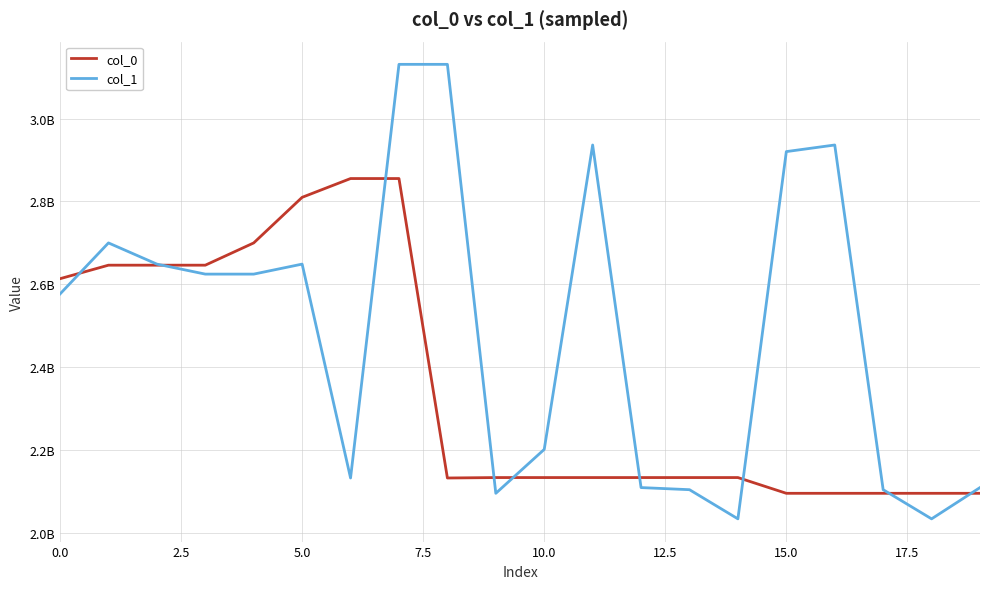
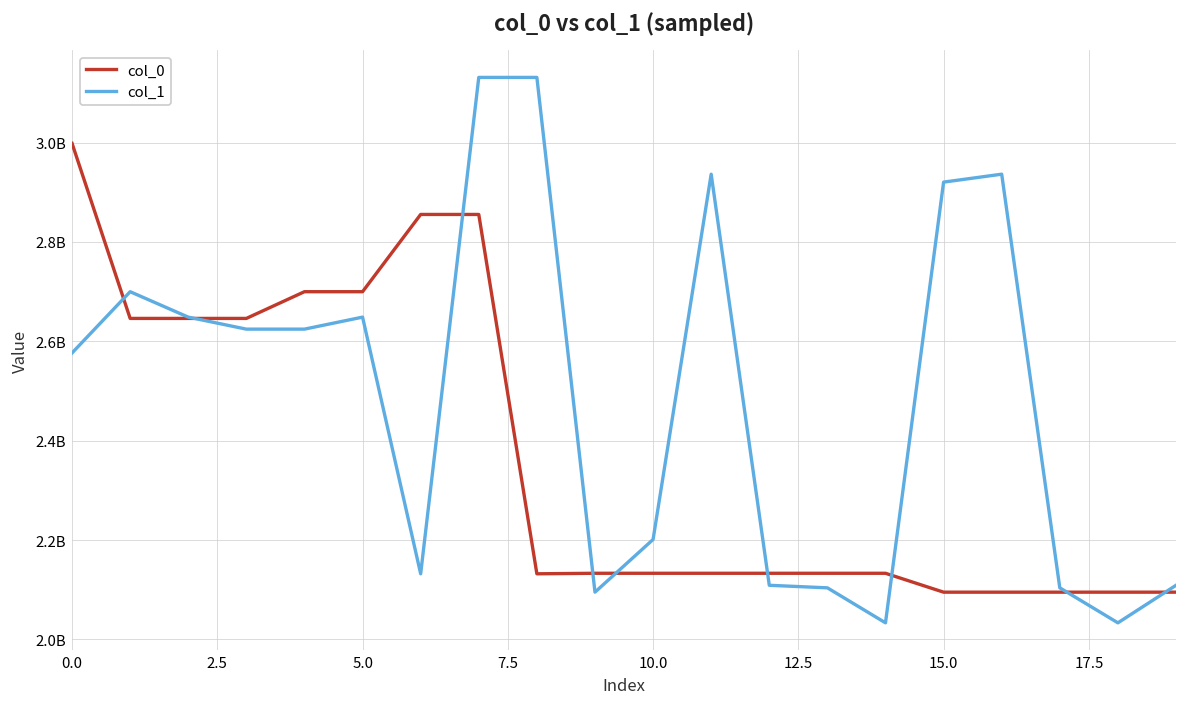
  {
    "col_0": {
-     "0.0": 2610000000,
-     "5.0": 2810000000,
+     "0.0": 3000000000,
+     "5.0": 2700000000,
      "10.0": 2130000000,
      "15.0": 2100000000
    },
    "col_1": {
      "0.0": 2580000000,
      "5.0": 2650000000,
      "10.0": 2200000000,
      "15.0": 2920000000
    }
  }
